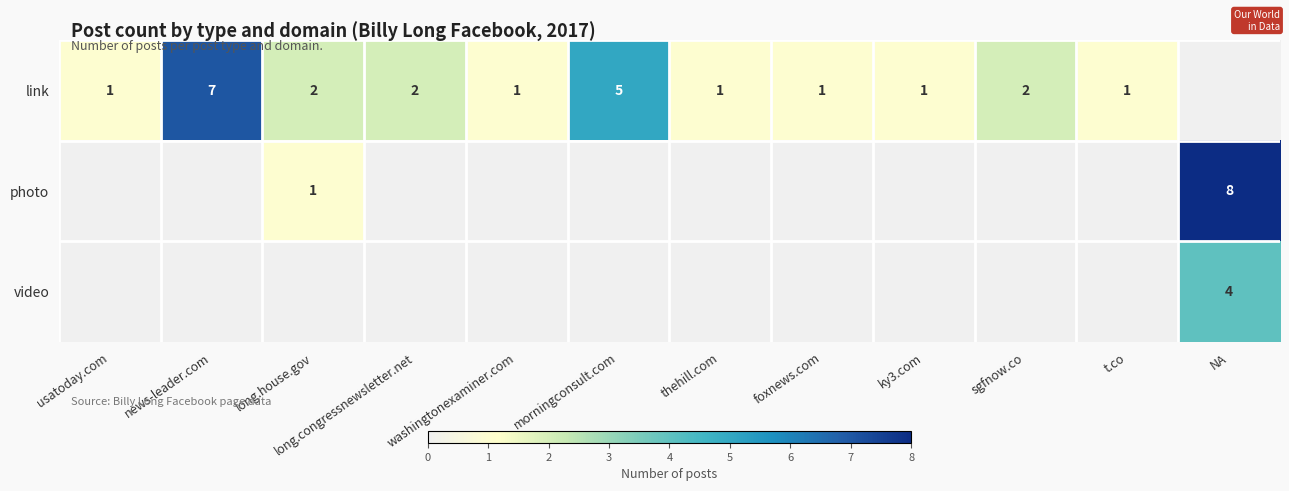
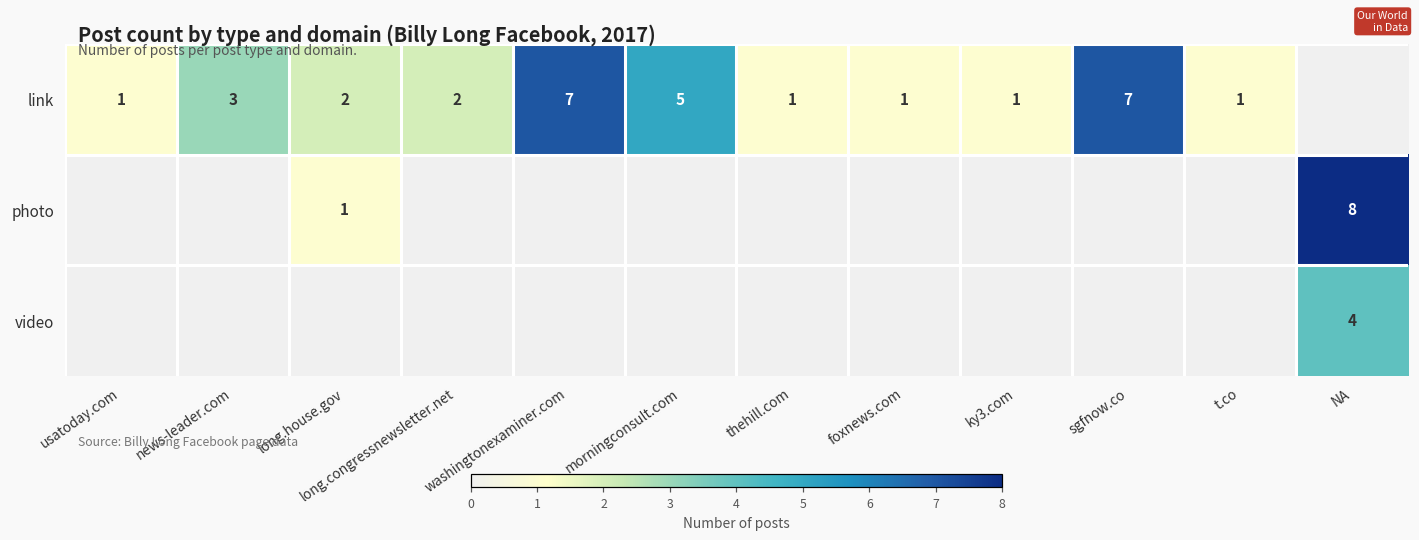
  {
    "link": {
      "usatoday.com": 1,
-     "news-leader.com": 7,
+     "news-leader.com": 3,
      "long.house.gov": 2,
      "long.congressnewsletter.net": 2,
-     "washingtonexaminer.com": 1,
+     "washingtonexaminer.com": 7,
      "morningconsult.com": 5,
      "thehill.com": 1,
      "foxnews.com": 1,
      "ky3.com": 1,
-     "sgfnow.co": 2,
+     "sgfnow.co": 7,
      "t.co": 1
    },
    "photo": {
      "long.house.gov": 1,
      "NA": 8
    },
    "video": {
      "NA": 4
    }
  }
